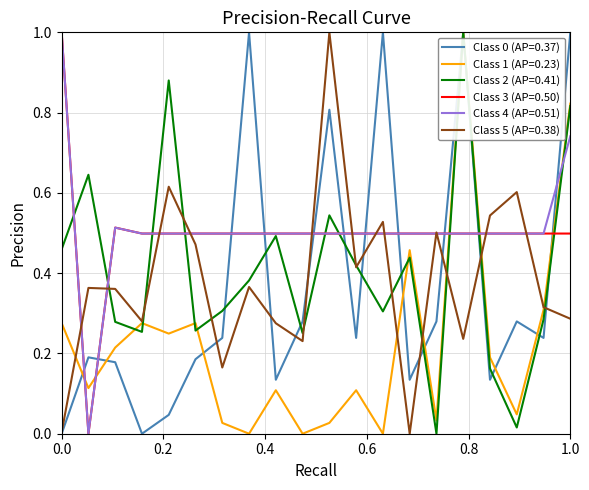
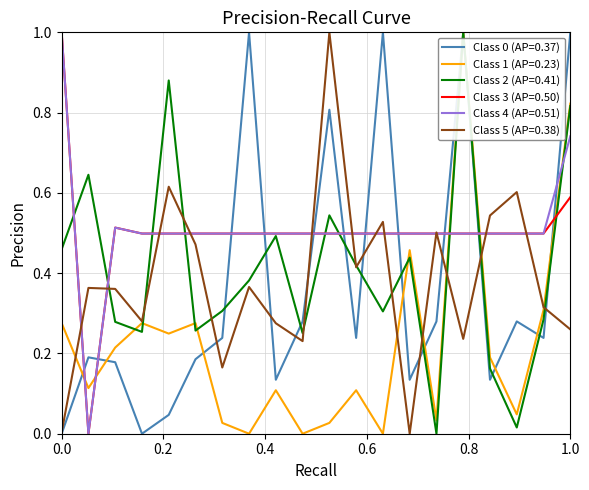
  {
    "Class 0 (AP=0.37)": {
      "1.0": 1.00
    },
    "Class 1 (AP=0.23)": {
      "0.0": 0.28
    },
    "Class 2 (AP=0.41)": {
      "0.0": 0.46
    },
    "Class 3 (AP=0.50)": {
-     "1.0": 0.50
+     "1.0": 0.59
    },
    "Class 4 (AP=0.51)": {
      "1.0": 0.74
    },
    "Class 5 (AP=0.38)": {
-     "1.0": 0.29
+     "1.0": 0.26
    }
  }
